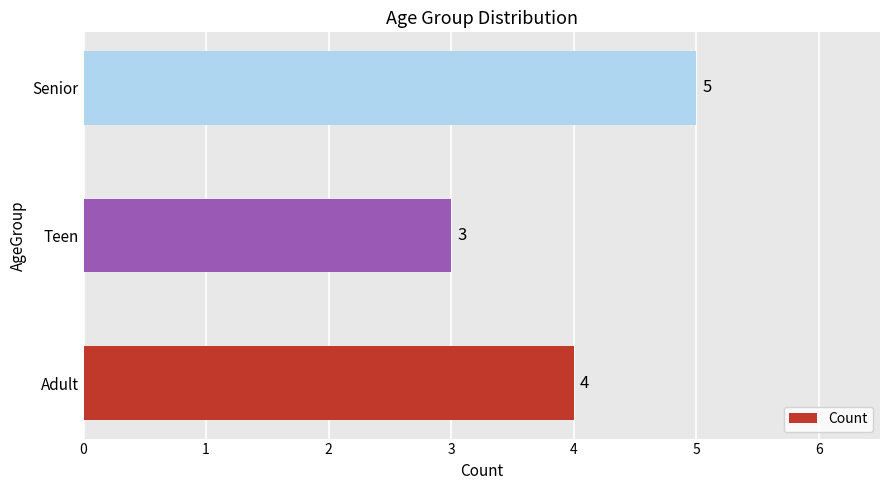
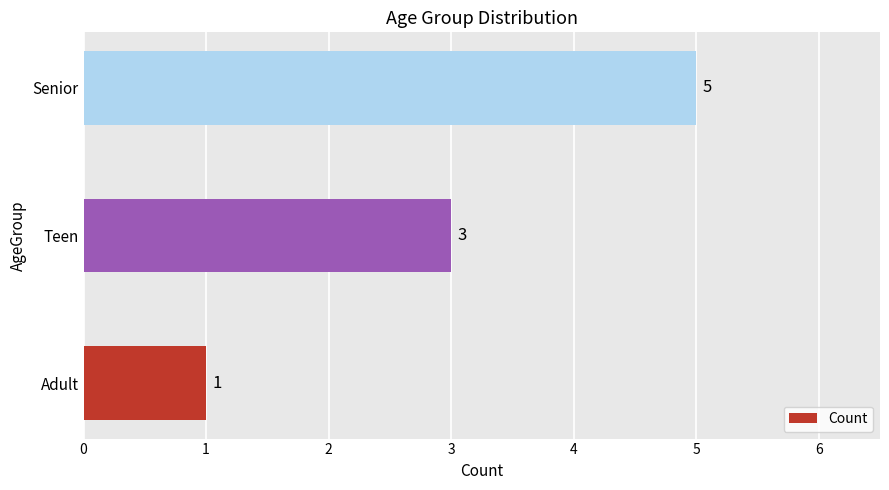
  {
    "Senior": 5,
    "Teen": 3,
-   "Adult": 4
+   "Adult": 1
  }
